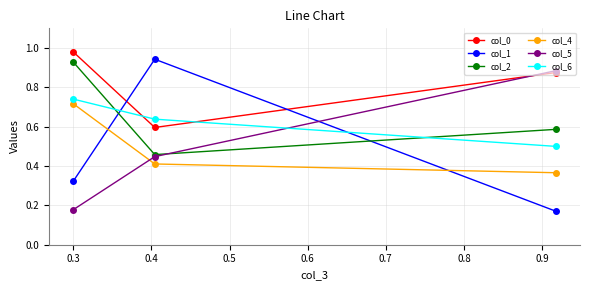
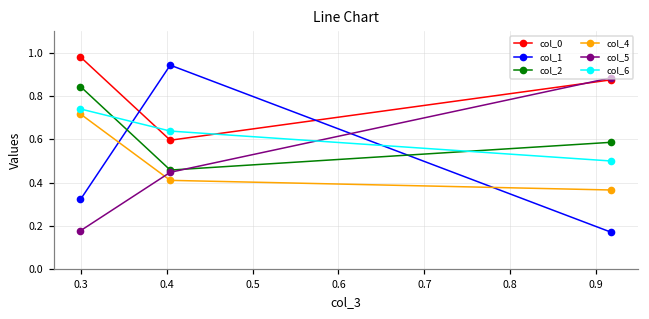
  {
    "col_0": {
      "0.3": 0.98
    },
    "col_1": {
      "0.3": 0.32
    },
    "col_2": {
-     "0.3": 0.93
+     "0.3": 0.84
    },
    "col_4": {
      "0.3": 0.72
    },
    "col_5": {
      "0.3": 0.18
    },
    "col_6": {
      "0.3": 0.74
    }
  }
